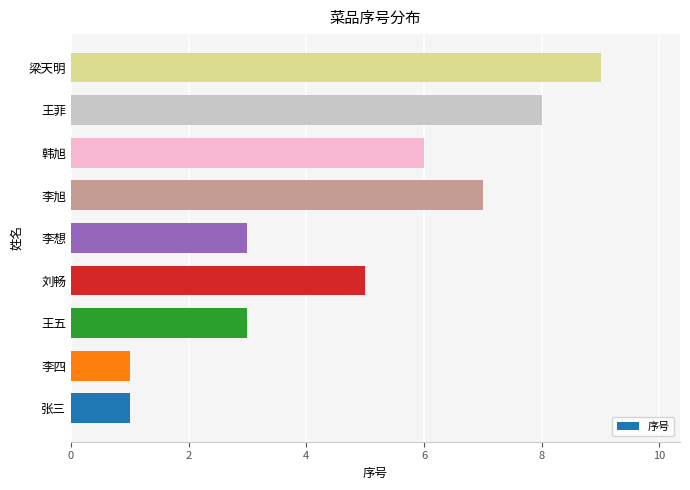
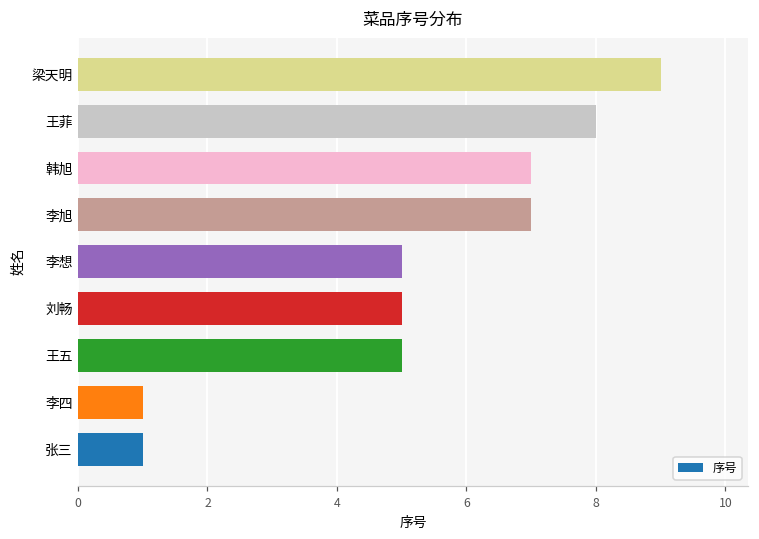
  {
    "梁天明": 9,
    "王菲": 8,
-   "韩旭": 6,
+   "韩旭": 7,
    "李旭": 7,
-   "李想": 3,
+   "李想": 5,
    "刘畅": 5,
-   "王五": 3,
+   "王五": 5,
    "李四": 1,
    "张三": 1
  }
